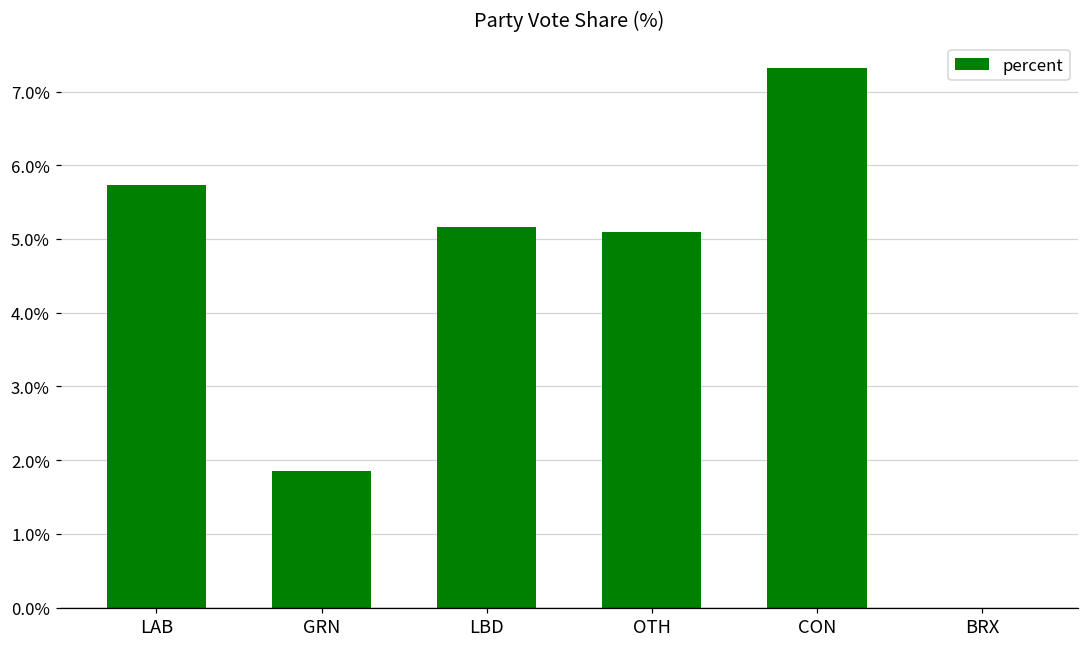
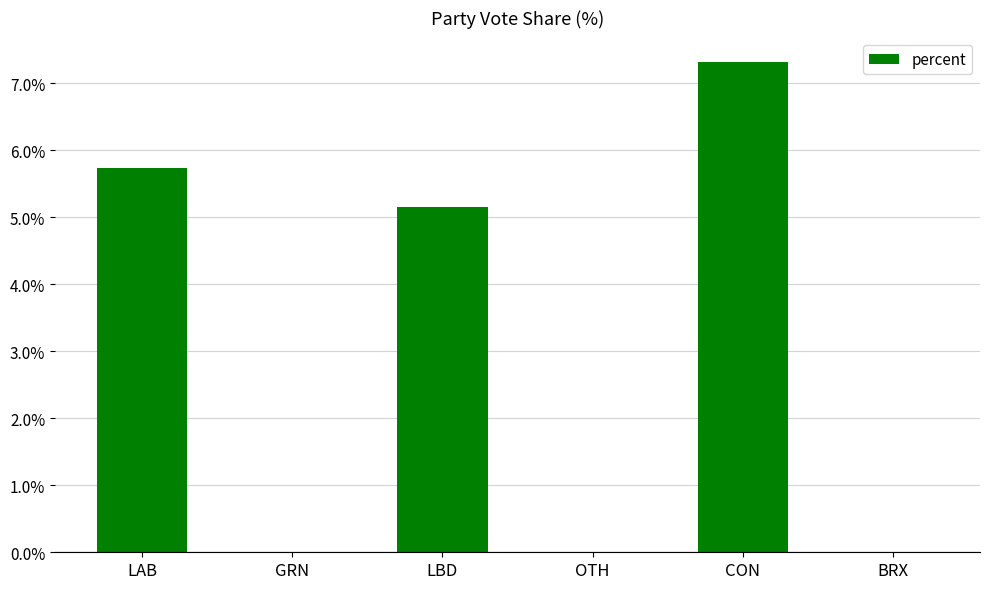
  {
    "LAB": "5.7%",
-   "GRN": "1.9%",
+   "GRN": "0.0%",
    "LBD": "5.2%",
-   "OTH": "5.1%",
+   "OTH": "0.0%",
    "CON": "7.3%",
    "BRX": "0.0%"
  }
